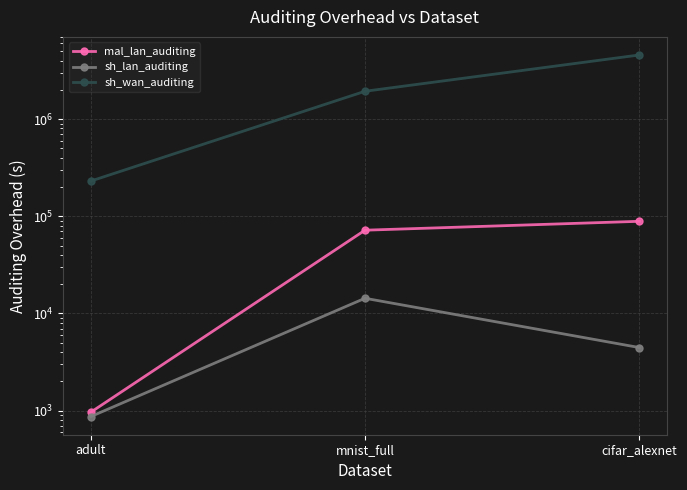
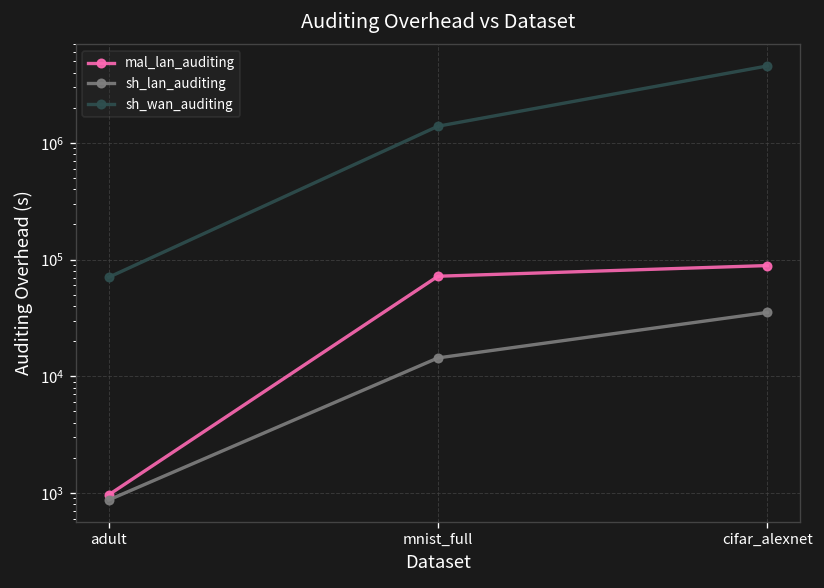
  {
    "mal_lan_auditing": {
      "adult": 1000,
      "mnist_full": 70000,
      "cifar_alexnet": 90000
    },
    "sh_lan_auditing": {
      "adult": 900,
      "mnist_full": 14000,
-     "cifar_alexnet": 4000
+     "cifar_alexnet": 35000
    },
    "sh_wan_auditing": {
-     "adult": 230000,
-     "mnist_full": 1900000,
+     "adult": 70000,
+     "mnist_full": 1400000,
      "cifar_alexnet": 5000000
    }
  }
